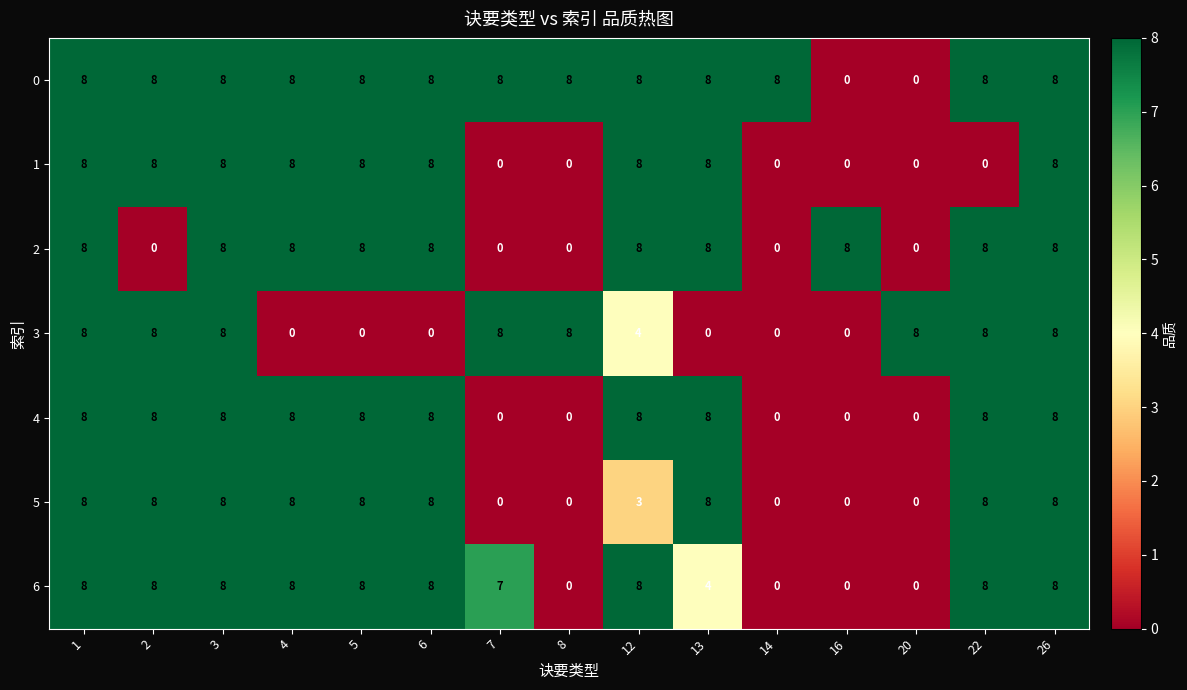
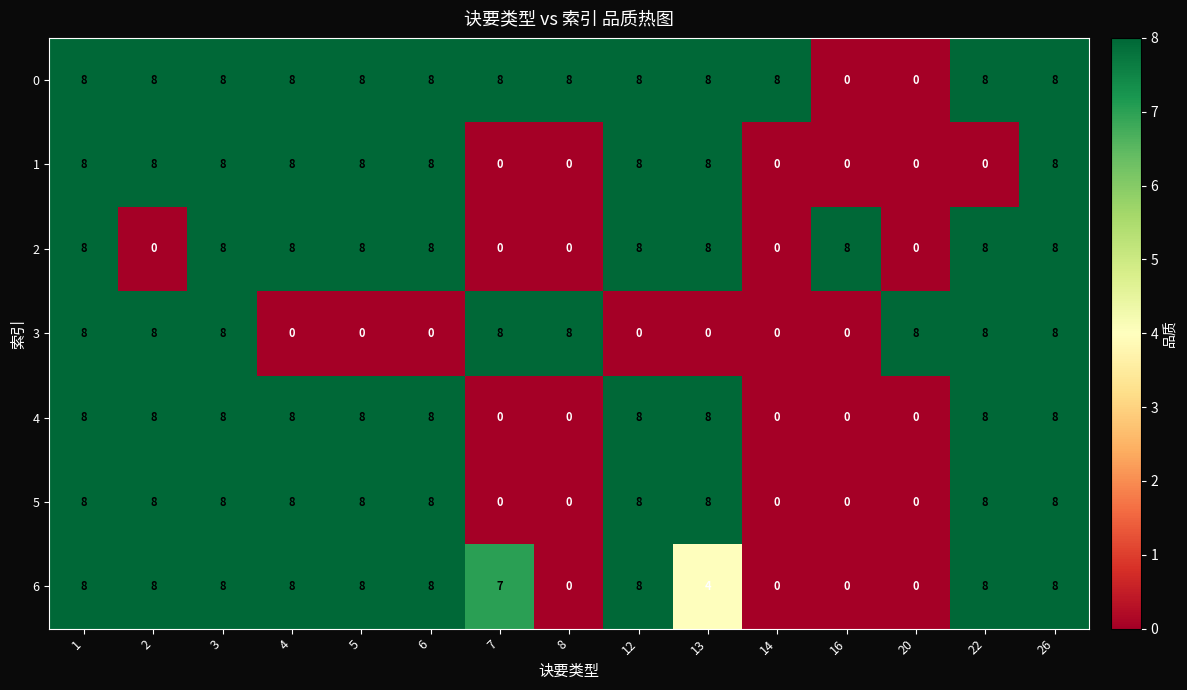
  {
    "0": {
      "1": 8,
      "2": 8,
      "3": 8,
      "4": 8,
      "5": 8,
      "6": 8,
      "7": 8,
      "8": 8,
      "12": 8,
      "13": 8,
      "14": 8,
      "16": 0,
      "20": 0,
      "22": 8,
      "26": 8
    },
    "1": {
      "1": 8,
      "2": 8,
      "3": 8,
      "4": 8,
      "5": 8,
      "6": 8,
      "7": 0,
      "8": 0,
      "12": 8,
      "13": 8,
      "14": 0,
      "16": 0,
      "20": 0,
      "22": 0,
      "26": 8
    },
    "2": {
      "1": 8,
      "2": 0,
      "3": 8,
      "4": 8,
      "5": 8,
      "6": 8,
      "7": 0,
      "8": 0,
      "12": 8,
      "13": 8,
      "14": 0,
      "16": 8,
      "20": 0,
      "22": 8,
      "26": 8
    },
    "3": {
      "1": 8,
      "2": 8,
      "3": 8,
      "4": 0,
      "5": 0,
      "6": 0,
      "7": 8,
      "8": 8,
-     "12": 4,
+     "12": 0,
      "13": 0,
      "14": 0,
      "16": 0,
      "20": 8,
      "22": 8,
      "26": 8
    },
    "4": {
      "1": 8,
      "2": 8,
      "3": 8,
      "4": 8,
      "5": 8,
      "6": 8,
      "7": 0,
      "8": 0,
      "12": 8,
      "13": 8,
      "14": 0,
      "16": 0,
      "20": 0,
      "22": 8,
      "26": 8
    },
    "5": {
      "1": 8,
      "2": 8,
      "3": 8,
      "4": 8,
      "5": 8,
      "6": 8,
      "7": 0,
      "8": 0,
-     "12": 3,
+     "12": 8,
      "13": 8,
      "14": 0,
      "16": 0,
      "20": 0,
      "22": 8,
      "26": 8
    },
    "6": {
      "1": 8,
      "2": 8,
      "3": 8,
      "4": 8,
      "5": 8,
      "6": 8,
      "7": 7,
      "8": 0,
      "12": 8,
      "13": 4,
      "14": 0,
      "16": 0,
      "20": 0,
      "22": 8,
      "26": 8
    }
  }
